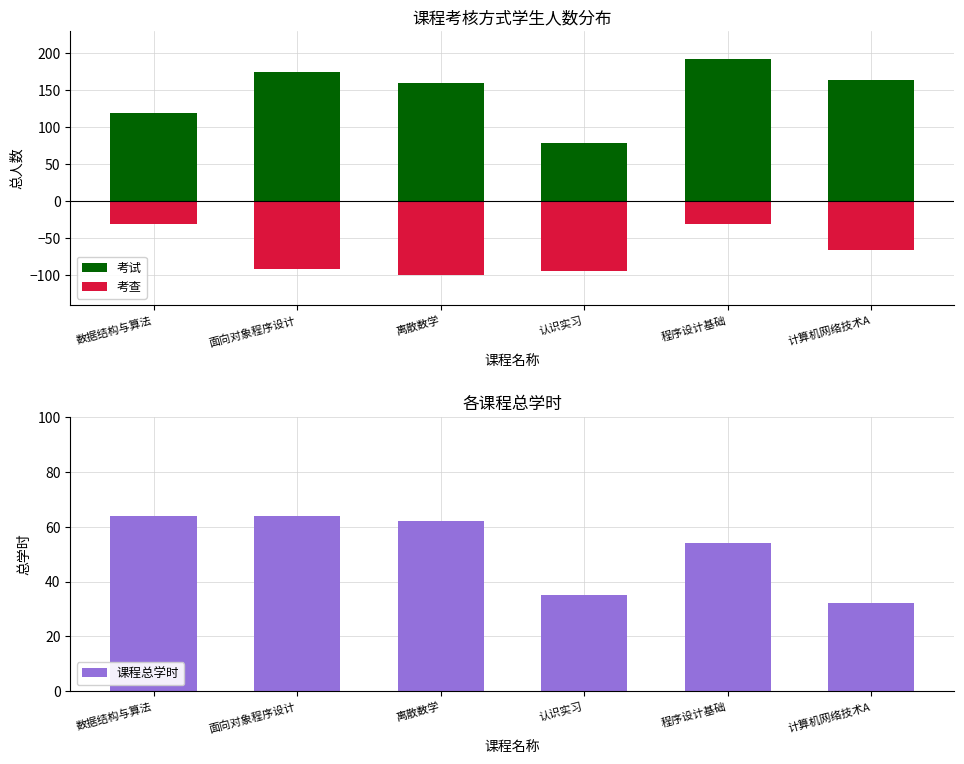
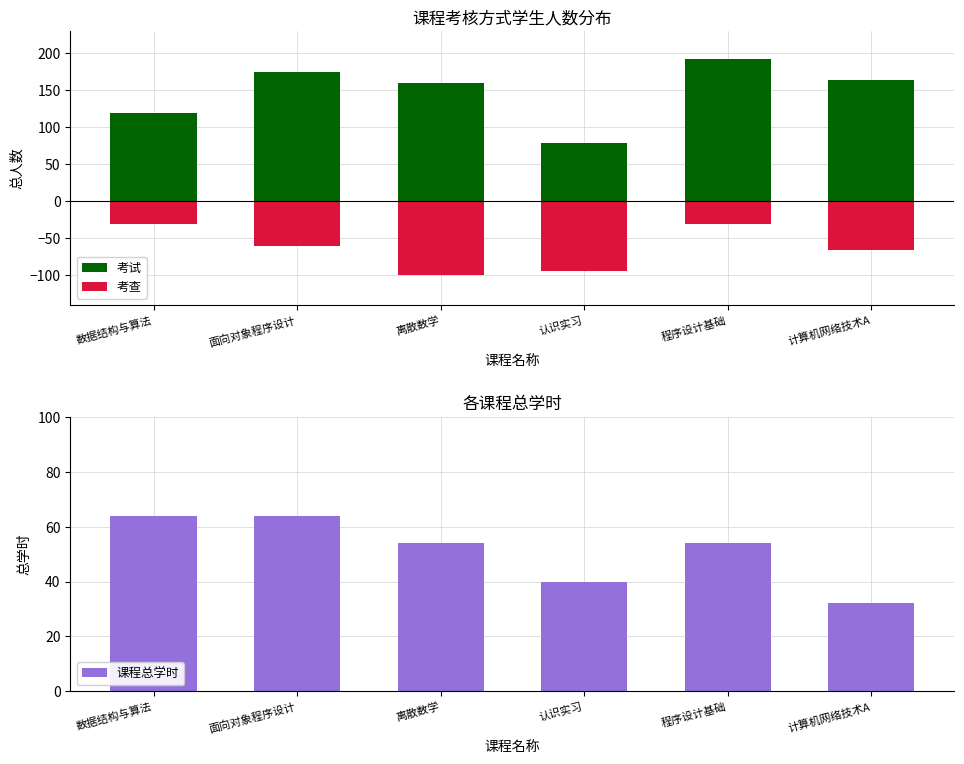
  {
    "课程考核方式学生人数分布": {
      "考试": {
        "数据结构与算法": 120,
        "面向对象程序设计": 180,
        "离散数学": 160,
        "认识实习": 80,
        "程序设计基础": 190,
        "计算机网络技术A": 160
      },
      "考查": {
        "数据结构与算法": -30,
-       "面向对象程序设计": -90,
+       "面向对象程序设计": -60,
        "离散数学": -100,
        "认识实习": -100,
        "程序设计基础": -30,
        "计算机网络技术A": -70
      }
    },
    "各课程总学时": {
      "数据结构与算法": 64,
      "面向对象程序设计": 64,
-     "离散数学": 62,
-     "认识实习": 35,
+     "离散数学": 54,
+     "认识实习": 40,
      "程序设计基础": 54,
      "计算机网络技术A": 32
    }
  }
